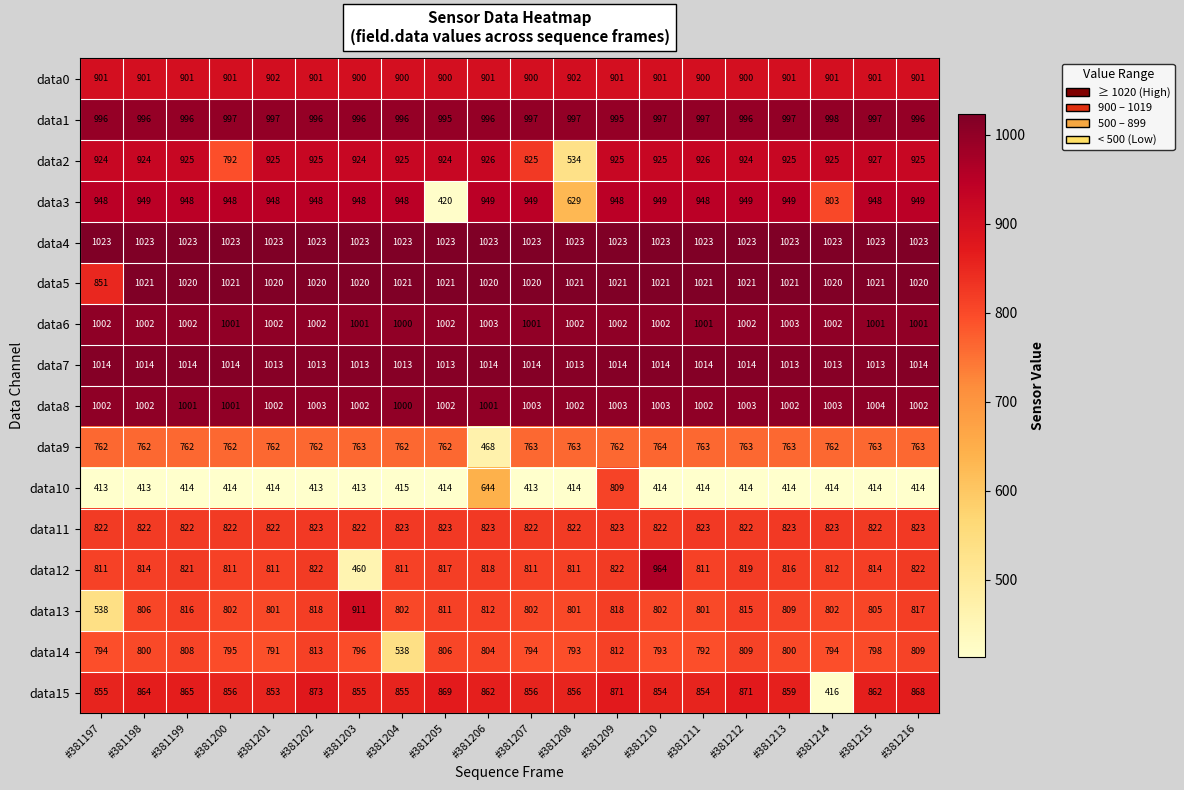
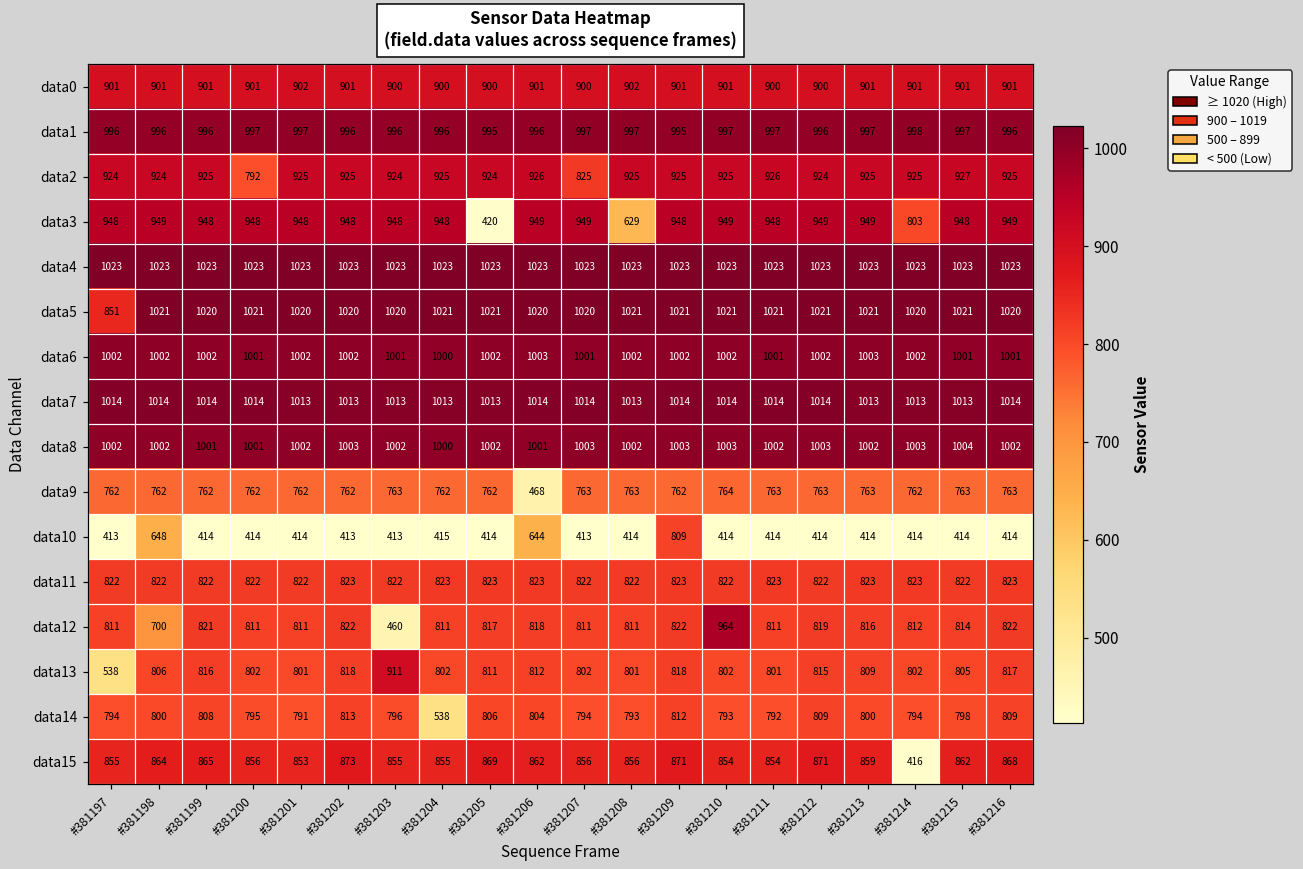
  {
    "data2": {
      "#381197": 924,
      "#381198": 924,
      "#381199": 925,
      "#381200": 792,
      "#381201": 925,
      "#381202": 925,
      "#381203": 924,
      "#381204": 925,
      "#381205": 924,
      "#381206": 926,
      "#381207": 825,
-     "#381208": 534,
+     "#381208": 925,
      "#381209": 925,
      "#381210": 925,
      "#381211": 926,
      "#381212": 924,
      "#381213": 925,
      "#381214": 925,
      "#381215": 927,
      "#381216": 925
    },
    "data10": {
      "#381197": 413,
-     "#381198": 413,
+     "#381198": 648,
      "#381199": 414,
      "#381200": 414,
      "#381201": 414,
      "#381202": 413,
      "#381203": 413,
      "#381204": 415,
      "#381205": 414,
      "#381206": 644,
      "#381207": 413,
      "#381208": 414,
      "#381209": 809,
      "#381210": 414,
      "#381211": 414,
      "#381212": 414,
      "#381213": 414,
      "#381214": 414,
      "#381215": 414,
      "#381216": 414
    },
    "data12": {
      "#381197": 811,
-     "#381198": 814,
+     "#381198": 700,
      "#381199": 821,
      "#381200": 811,
      "#381201": 811,
      "#381202": 822,
      "#381203": 460,
      "#381204": 811,
      "#381205": 817,
      "#381206": 818,
      "#381207": 811,
      "#381208": 811,
      "#381209": 822,
      "#381210": 964,
      "#381211": 811,
      "#381212": 819,
      "#381213": 816,
      "#381214": 812,
      "#381215": 814,
      "#381216": 822
    }
  }
